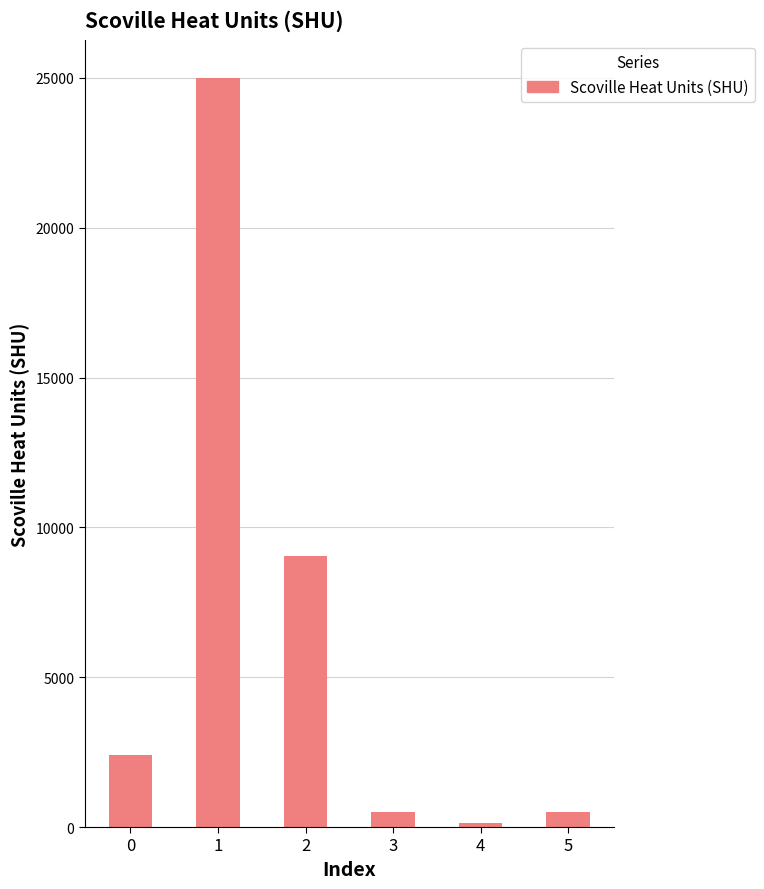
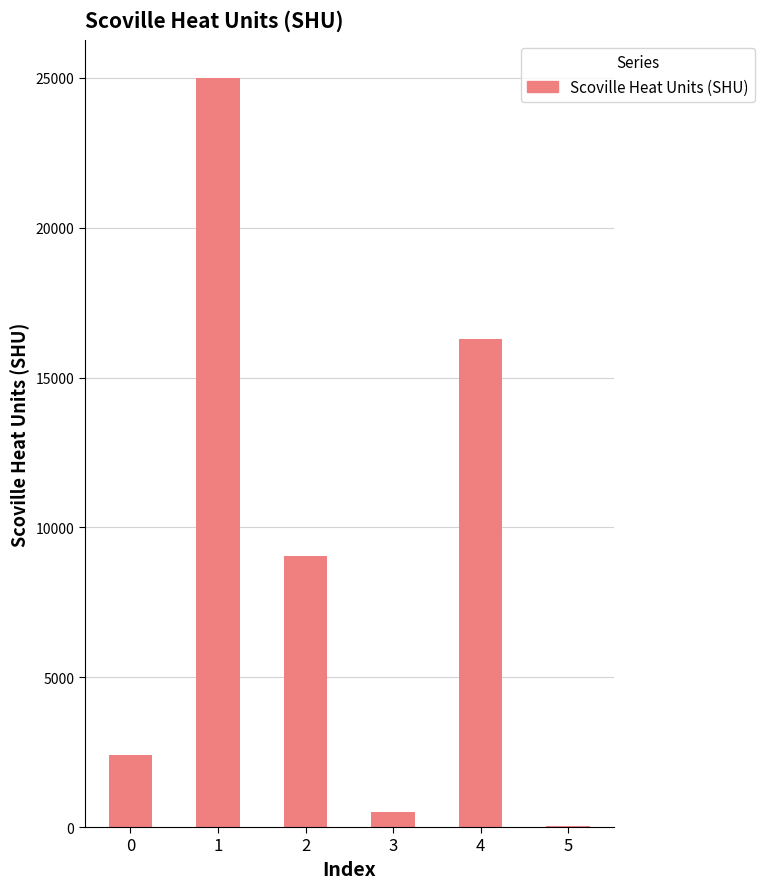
  {
    "0": 2400,
    "1": 25000,
    "2": 9100,
    "3": 500,
-   "4": 100,
-   "5": 500
+   "4": 16300,
+   "5": 0
  }
